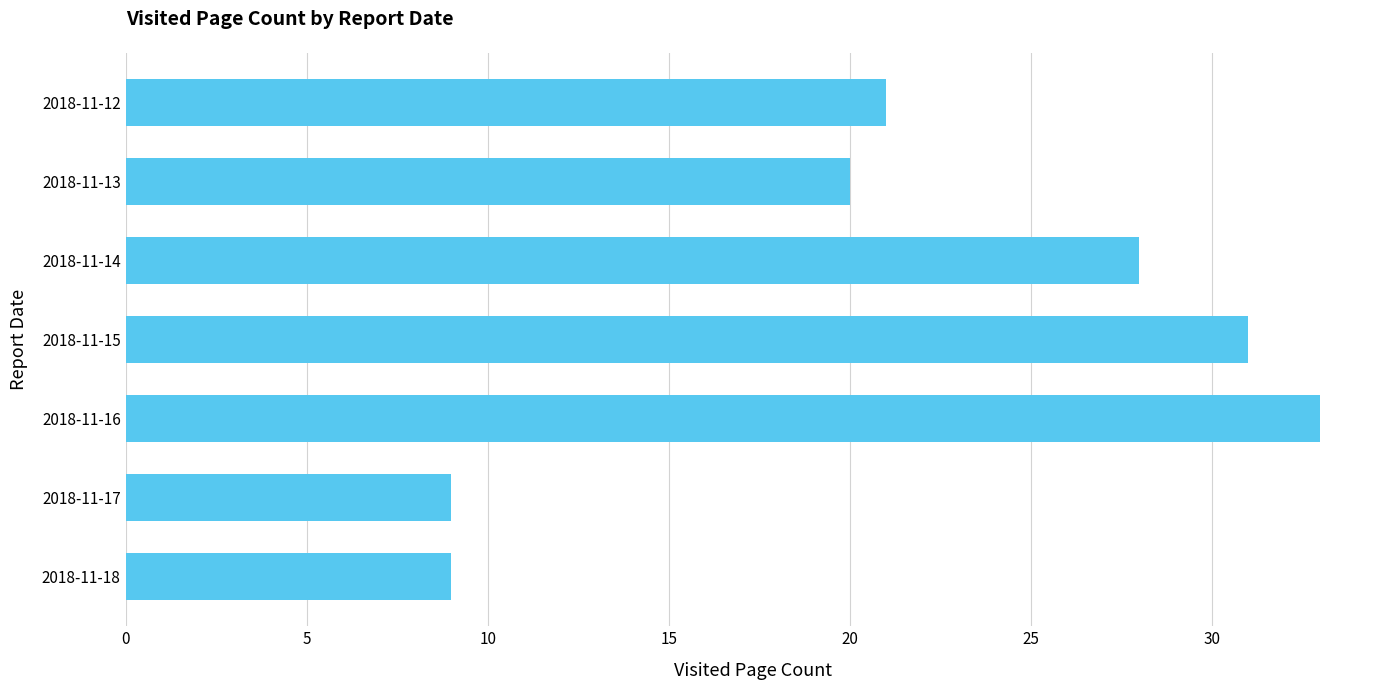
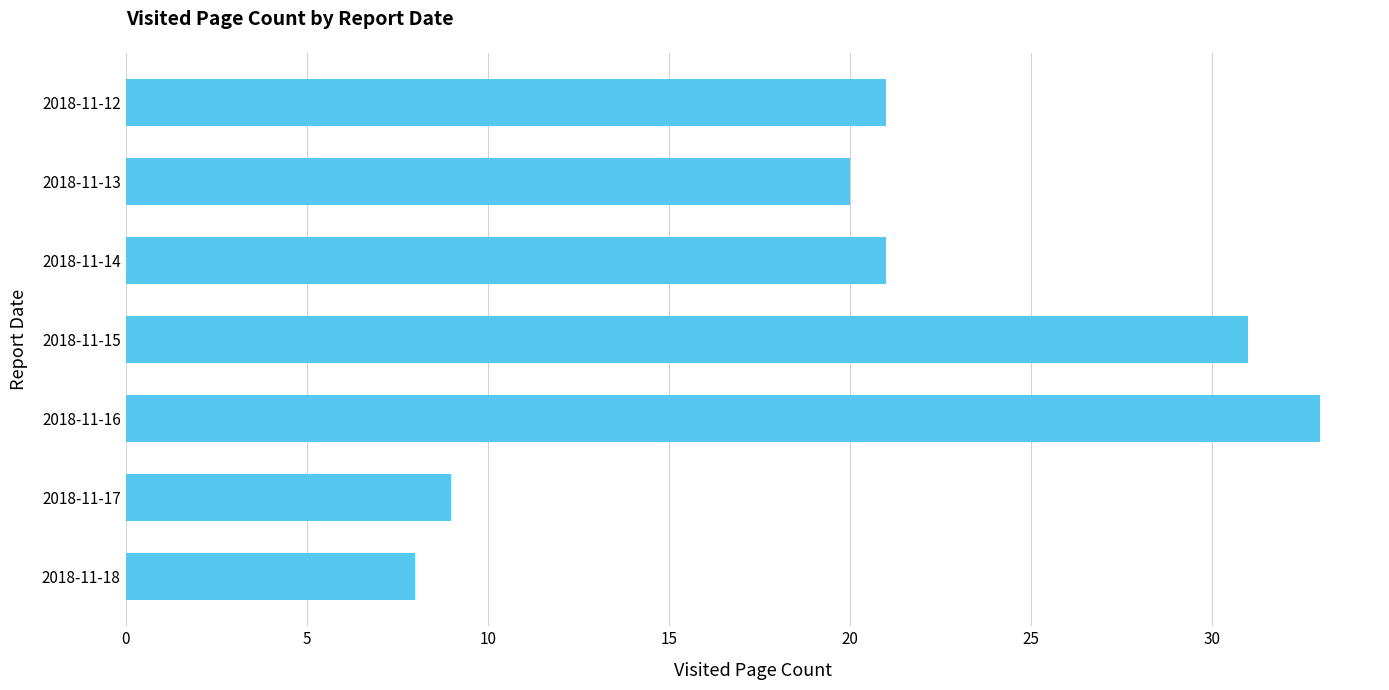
  {
    "2018-11-12": 21,
    "2018-11-13": 20,
-   "2018-11-14": 28,
+   "2018-11-14": 21,
    "2018-11-15": 31,
    "2018-11-16": 33,
    "2018-11-17": 9,
-   "2018-11-18": 9
+   "2018-11-18": 8
  }
